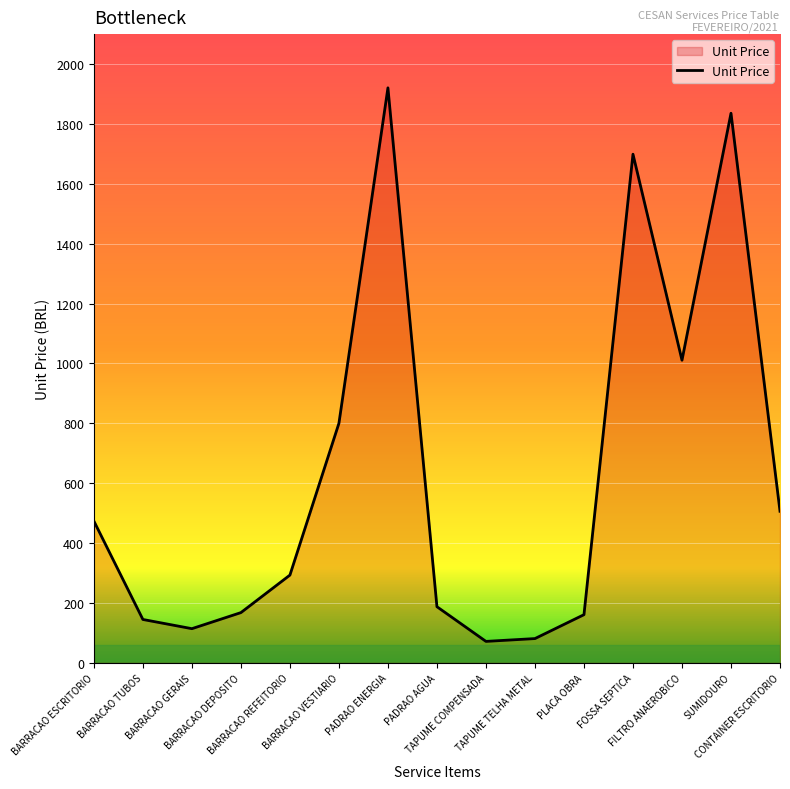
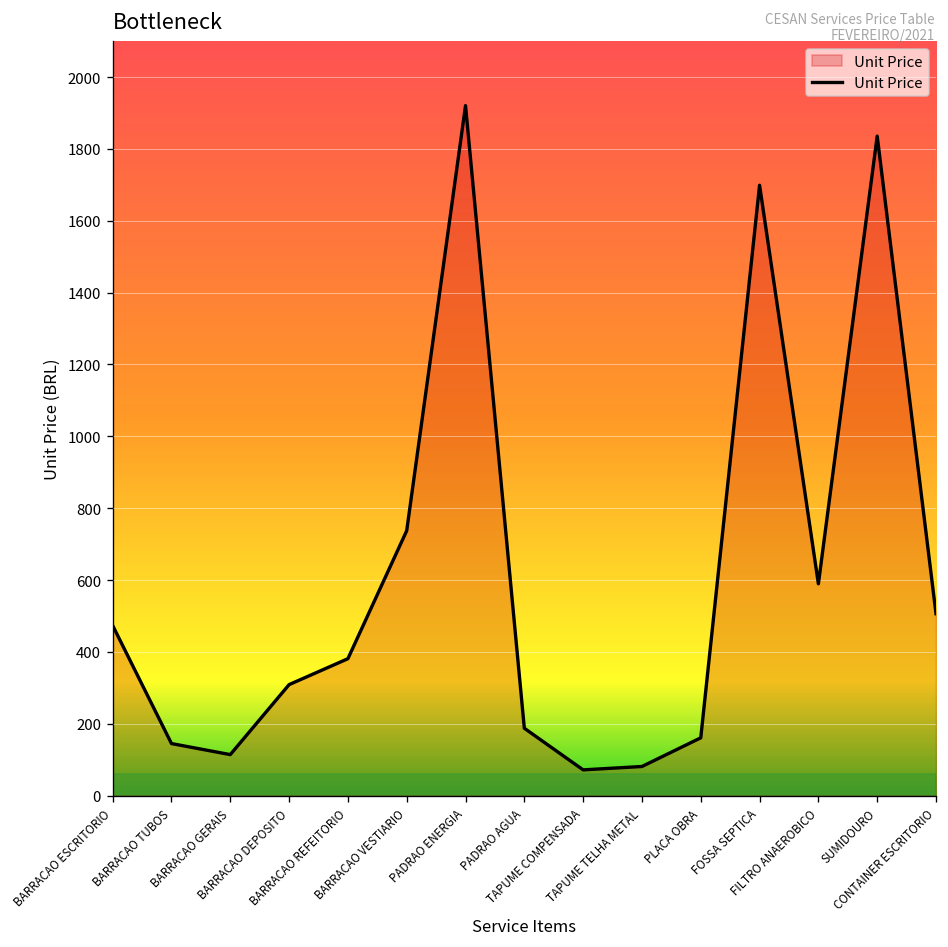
  {
    "BARRACAO ESCRITORIO": 470,
    "BARRACAO TUBOS": 140,
    "BARRACAO GERAIS": 110,
-   "BARRACAO DEPOSITO": 170,
-   "BARRACAO REFEITORIO": 290,
-   "BARRACAO VESTIARIO": 800,
+   "BARRACAO DEPOSITO": 310,
+   "BARRACAO REFEITORIO": 380,
+   "BARRACAO VESTIARIO": 740,
    "PADRAO ENERGIA": 1920,
    "PADRAO AGUA": 190,
    "TAPUME COMPENSADA": 70,
    "TAPUME TELHA METAL": 80,
    "PLACA OBRA": 160,
    "FOSSA SEPTICA": 1700,
-   "FILTRO ANAEROBICO": 1010,
+   "FILTRO ANAEROBICO": 590,
    "SUMIDOURO": 1840,
    "CONTAINER ESCRITORIO": 510
  }
